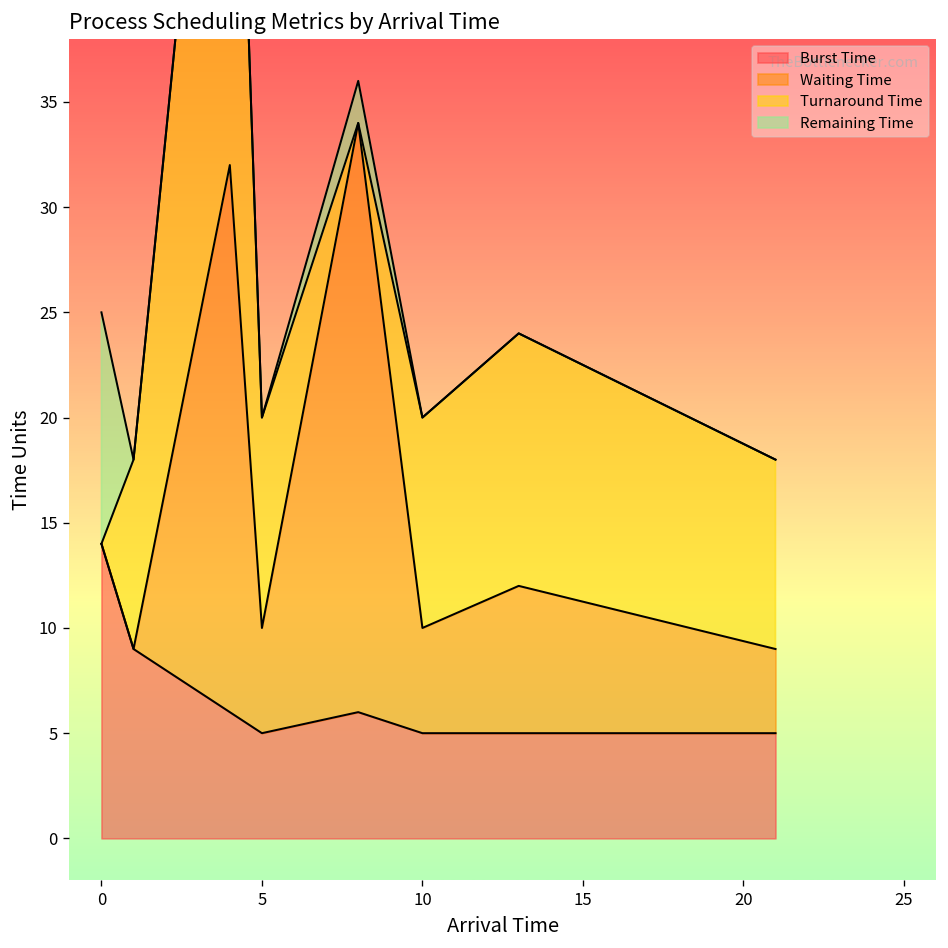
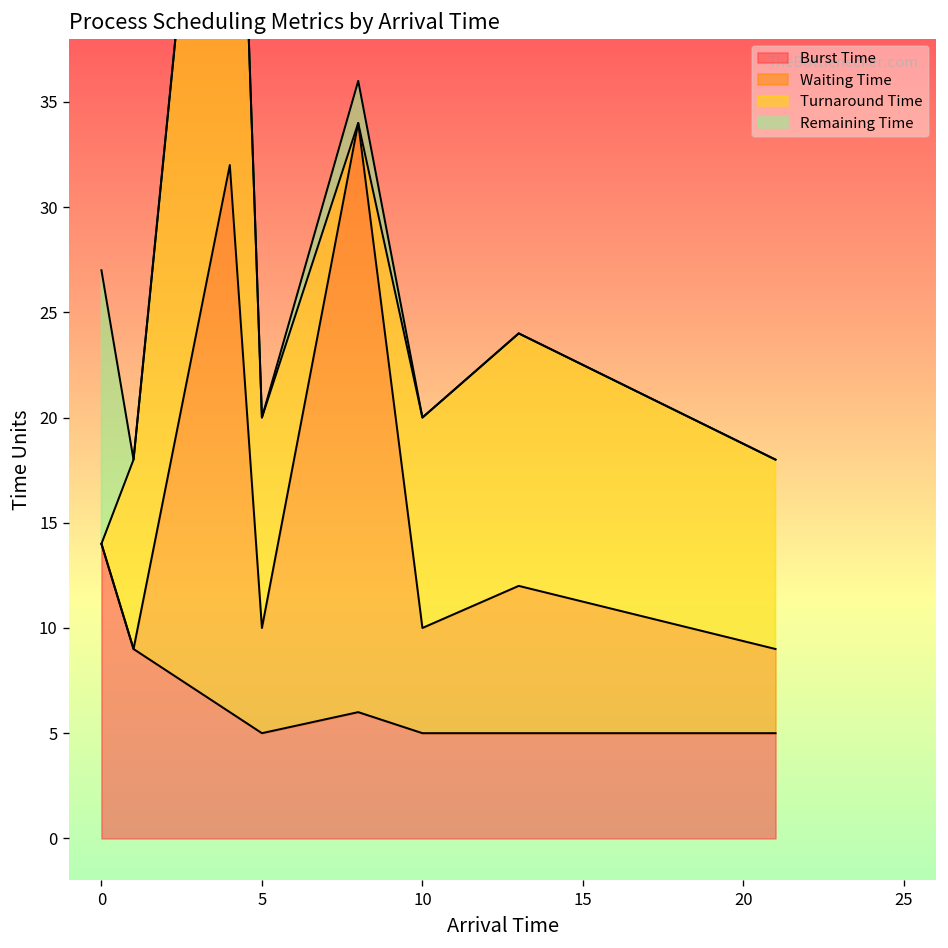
  {
    "Burst Time": {
      "5": 5,
      "10": 5
    },
    "Waiting Time": {
      "5": 5,
      "10": 5
    },
    "Remaining Time": {
-     "0": 11
+     "0": 13
    }
  }
